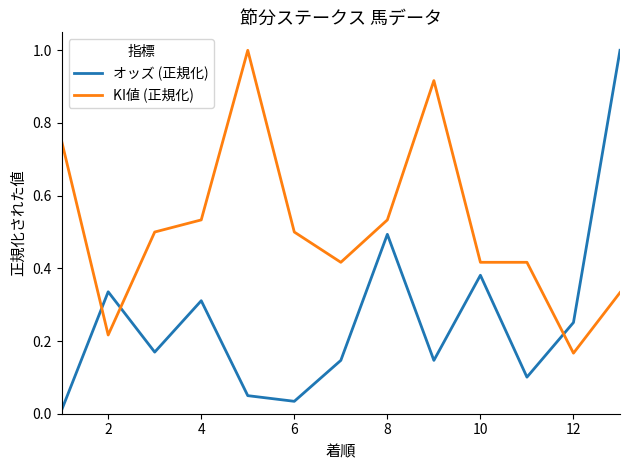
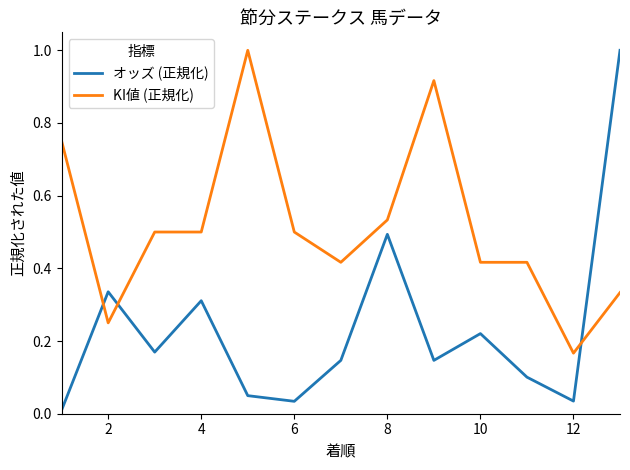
  {
    "オッズ (正規化)": {
      "2": 0.34,
      "4": 0.31,
      "6": 0.03,
      "8": 0.49,
-     "10": 0.38,
-     "12": 0.25
+     "10": 0.22,
+     "12": 0.03
    },
    "KI値 (正規化)": {
-     "2": 0.22,
-     "4": 0.53,
+     "2": 0.25,
+     "4": 0.50,
      "6": 0.50,
      "8": 0.53,
      "10": 0.42,
      "12": 0.17
    }
  }
